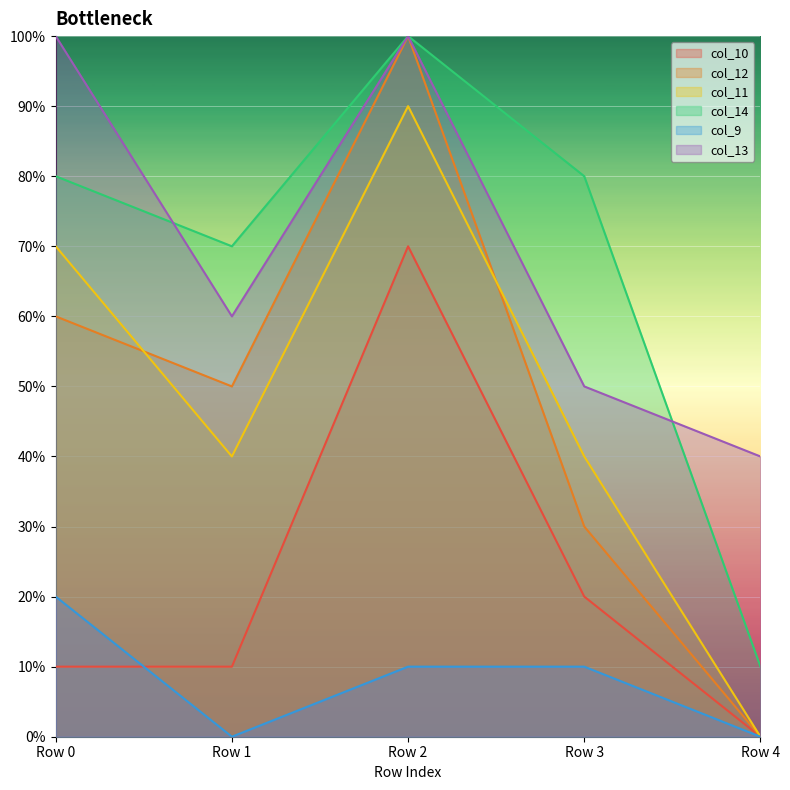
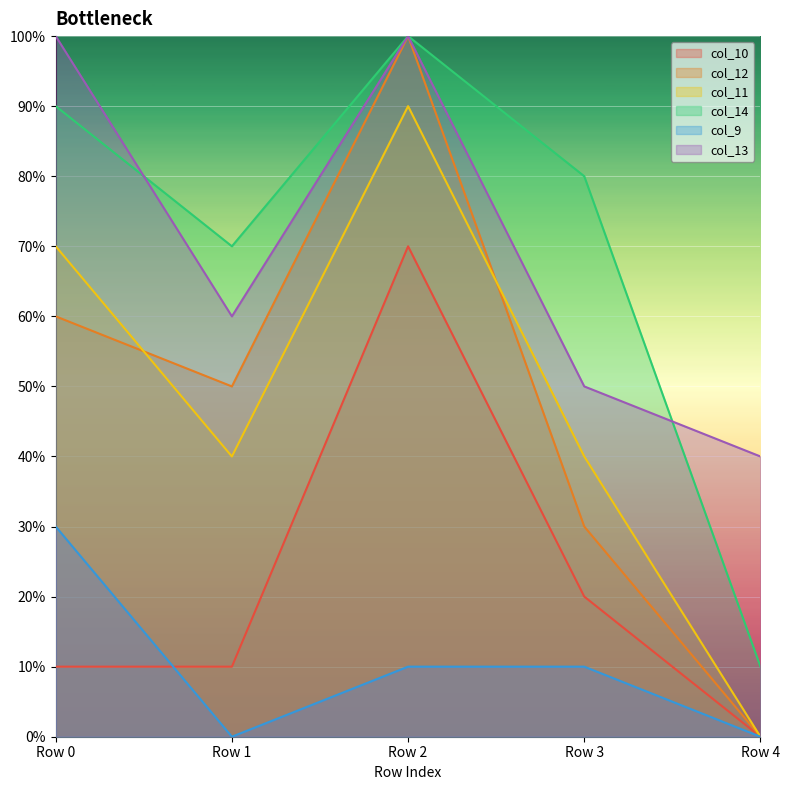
  {
    "col_14": {
-     "Row 0": "80%",
+     "Row 0": "90%",
      "Row 1": "70%",
      "Row 3": "80%",
      "Row 4": "10%"
    },
    "col_9": {
-     "Row 0": "20%",
+     "Row 0": "30%",
      "Row 1": "0%",
      "Row 2": "10%",
      "Row 3": "10%"
    },
    "col_13": {
      "Row 0": "100%",
      "Row 1": "60%",
      "Row 3": "50%",
      "Row 4": "40%"
    }
  }
